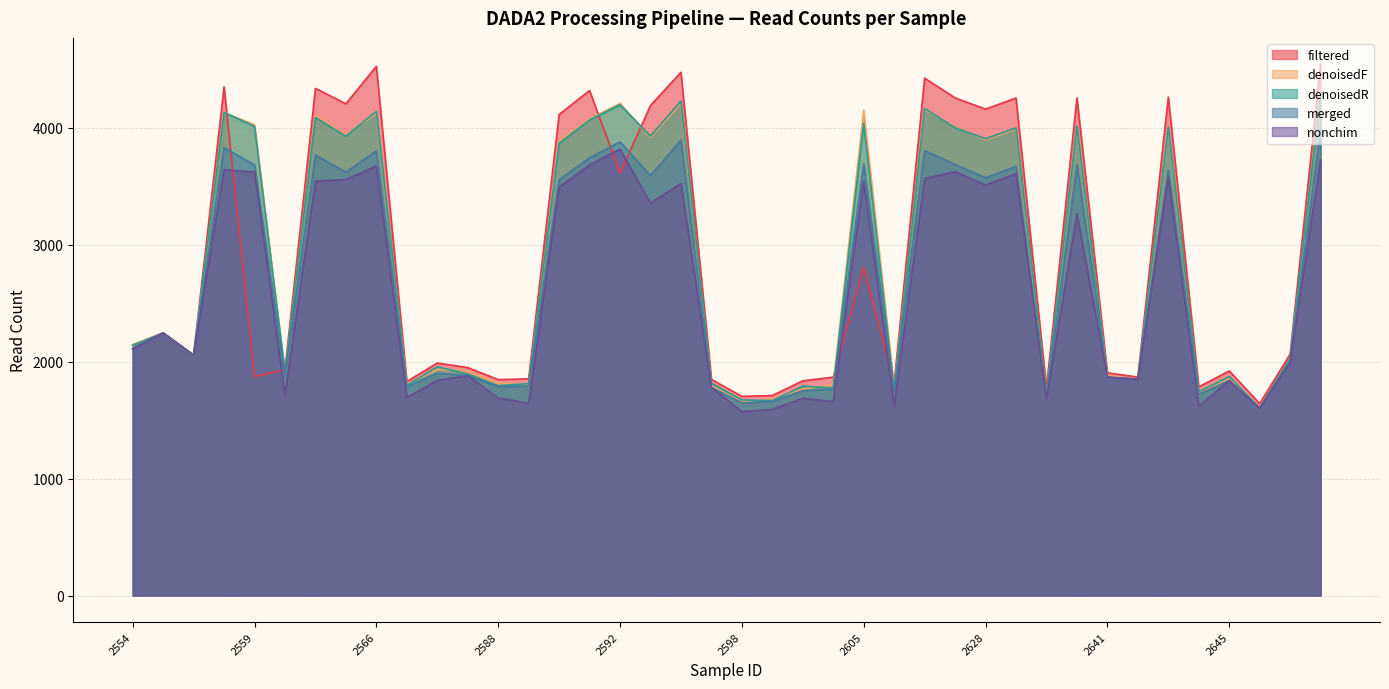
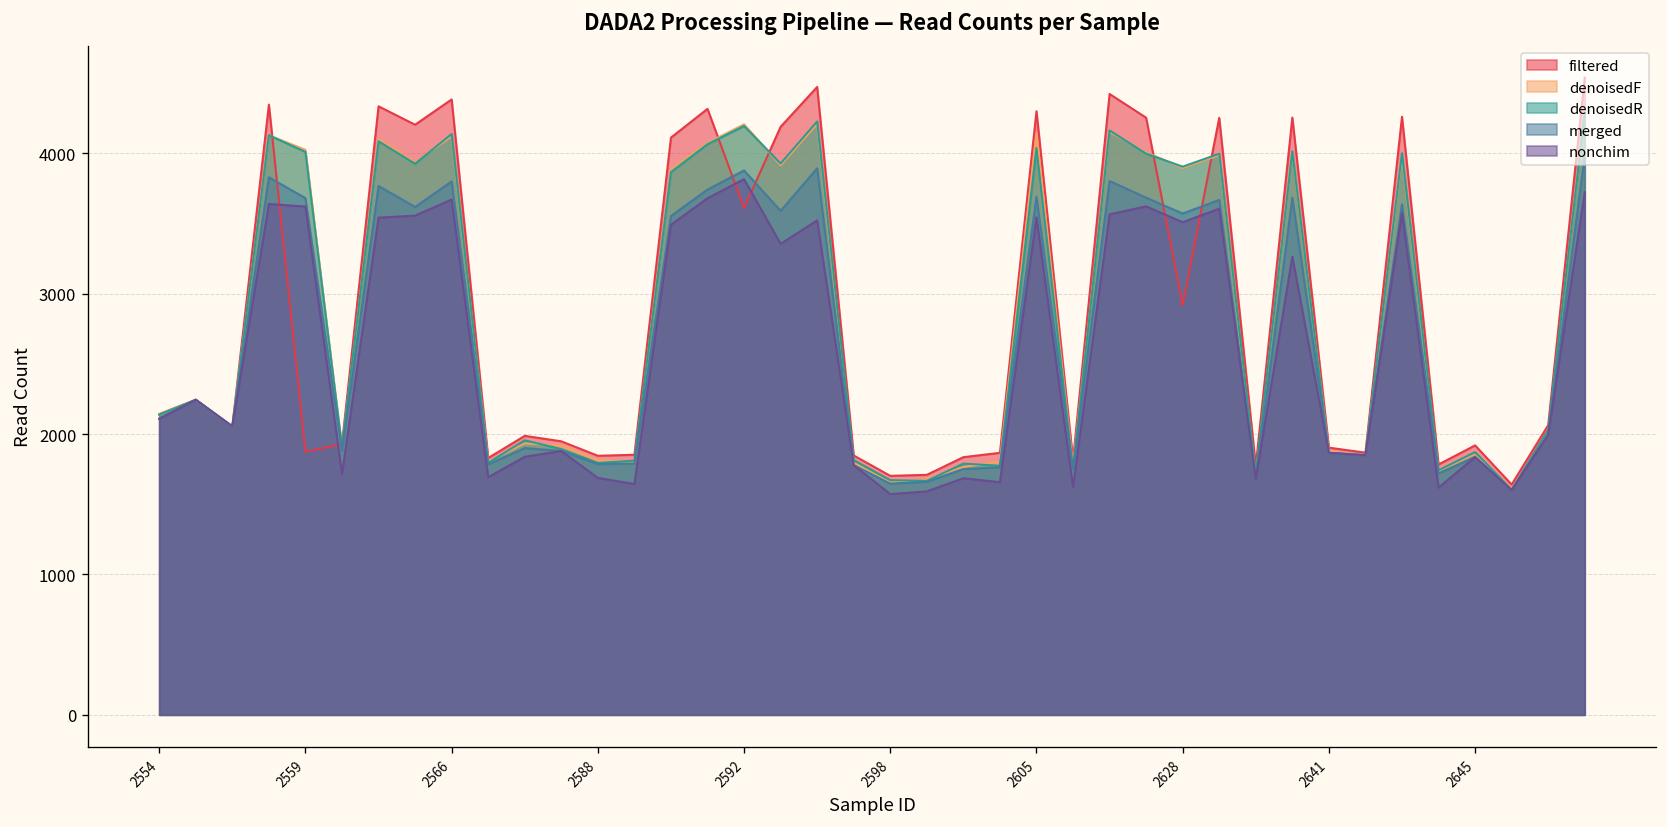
  {
    "filtered": {
      "2559": 1870,
-     "2566": 4530,
+     "2566": 4390,
      "2588": 1850,
      "2592": 3610,
      "2598": 1700,
-     "2605": 2810,
-     "2628": 4160,
+     "2605": 4300,
+     "2628": 2920,
      "2641": 1900,
      "2645": 1920
    },
    "denoisedF": {
      "2605": 4150
    }
  }
